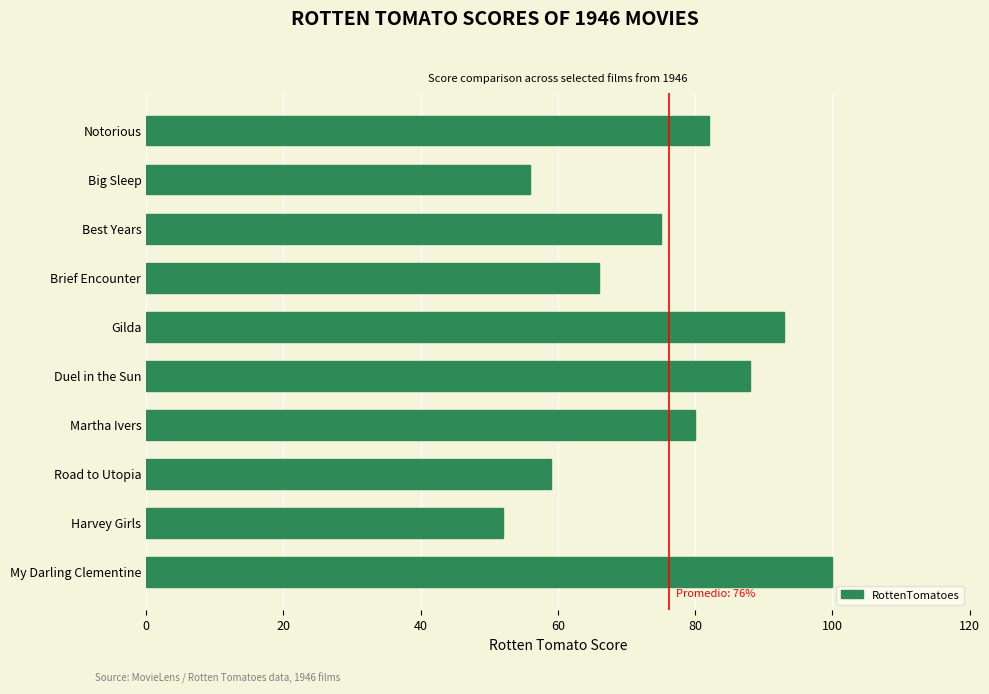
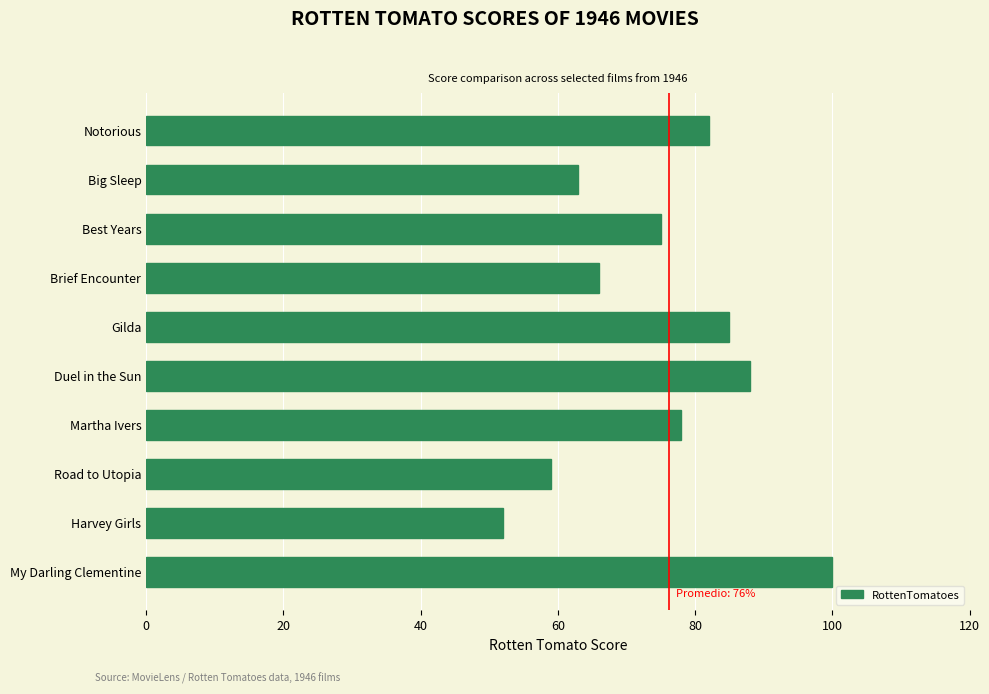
  {
    "Notorious": 82,
-   "Big Sleep": 56,
+   "Big Sleep": 63,
    "Best Years": 75,
    "Brief Encounter": 66,
-   "Gilda": 93,
+   "Gilda": 85,
    "Duel in the Sun": 88,
-   "Martha Ivers": 80,
+   "Martha Ivers": 78,
    "Road to Utopia": 59,
    "Harvey Girls": 52,
    "My Darling Clementine": 100
  }
